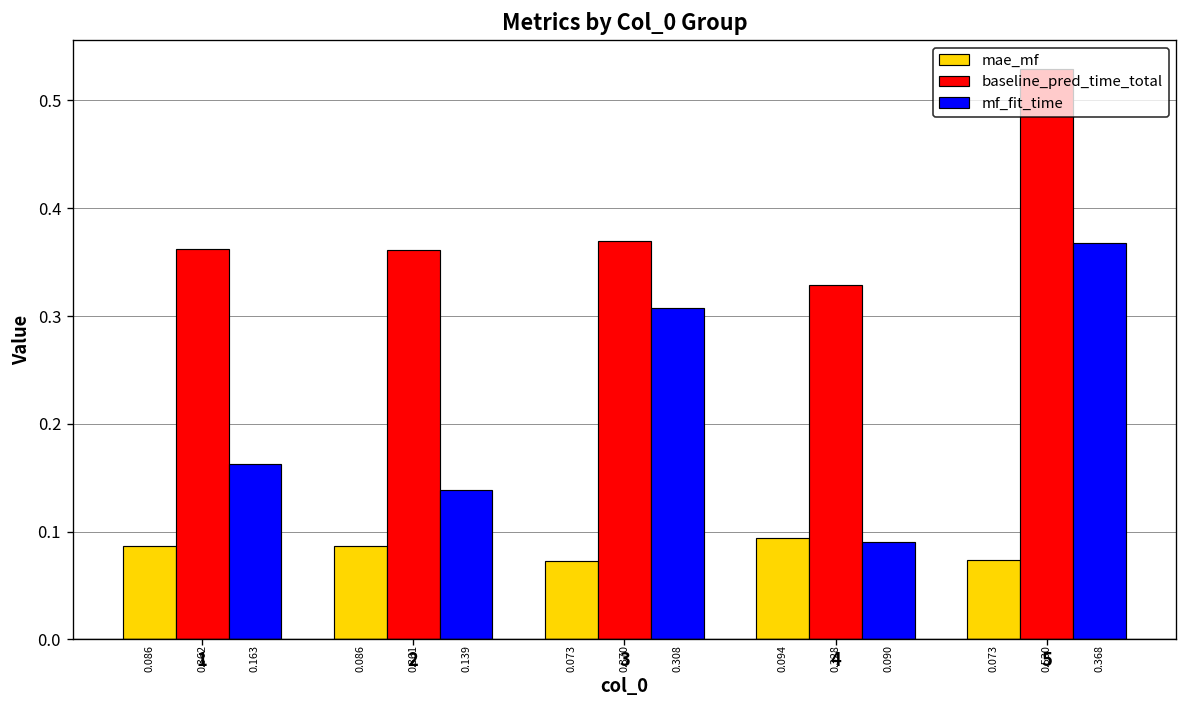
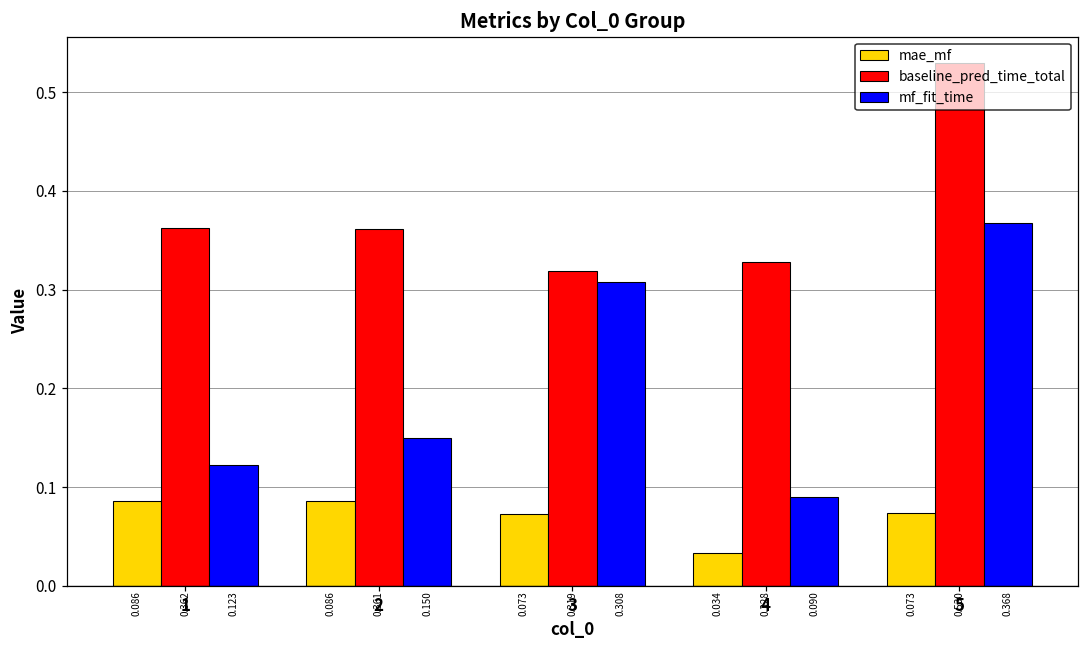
  {
    "mae_mf": {
-     "4": 0.094
+     "4": 0.034
    },
    "baseline_pred_time_total": {
-     "3": 0.370
+     "3": 0.319
    },
    "mf_fit_time": {
-     "1": 0.163,
-     "2": 0.139
+     "1": 0.123,
+     "2": 0.150
    }
  }
